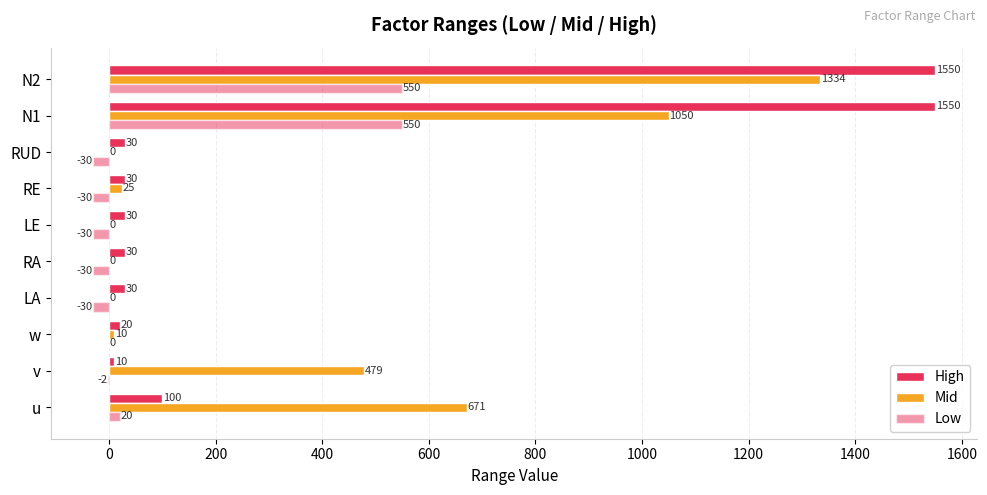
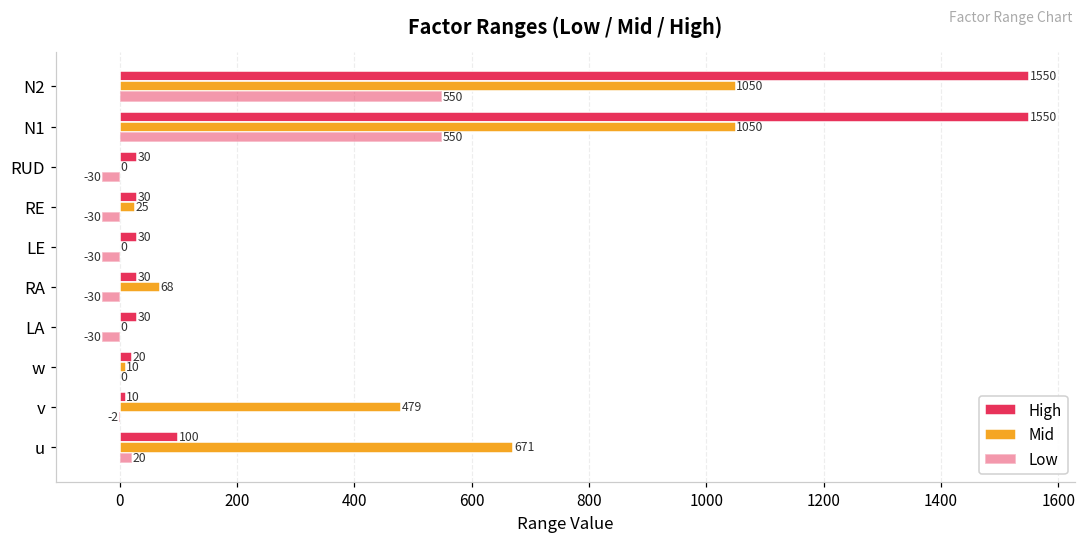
  {
    "Mid": {
-     "N2": 1334,
+     "N2": 1050,
      "N1": 1050,
      "RUD": 0,
      "RE": 25,
      "LE": 0,
-     "RA": 0,
+     "RA": 68,
      "LA": 0,
      "w": 10,
      "v": 479,
      "u": 671
    }
  }
